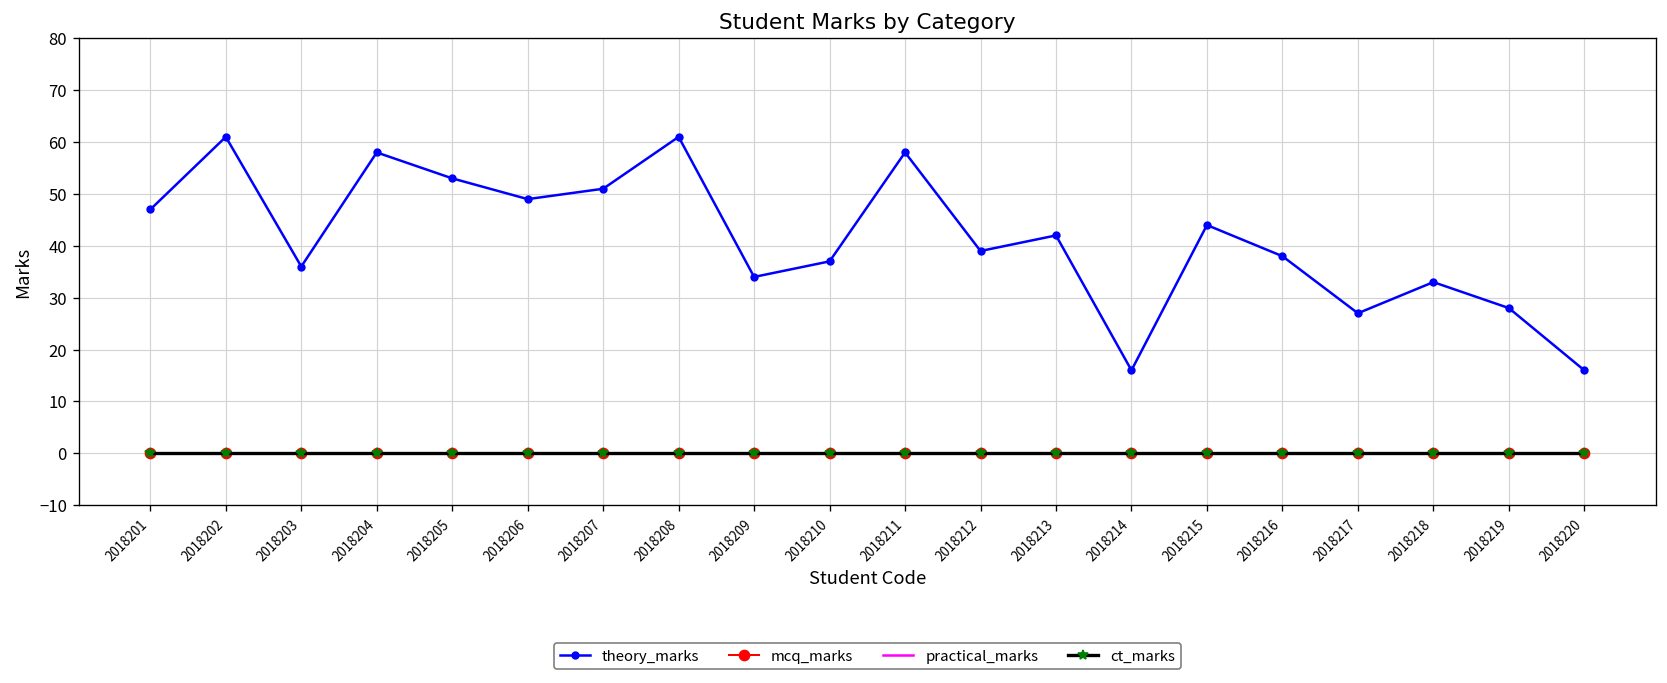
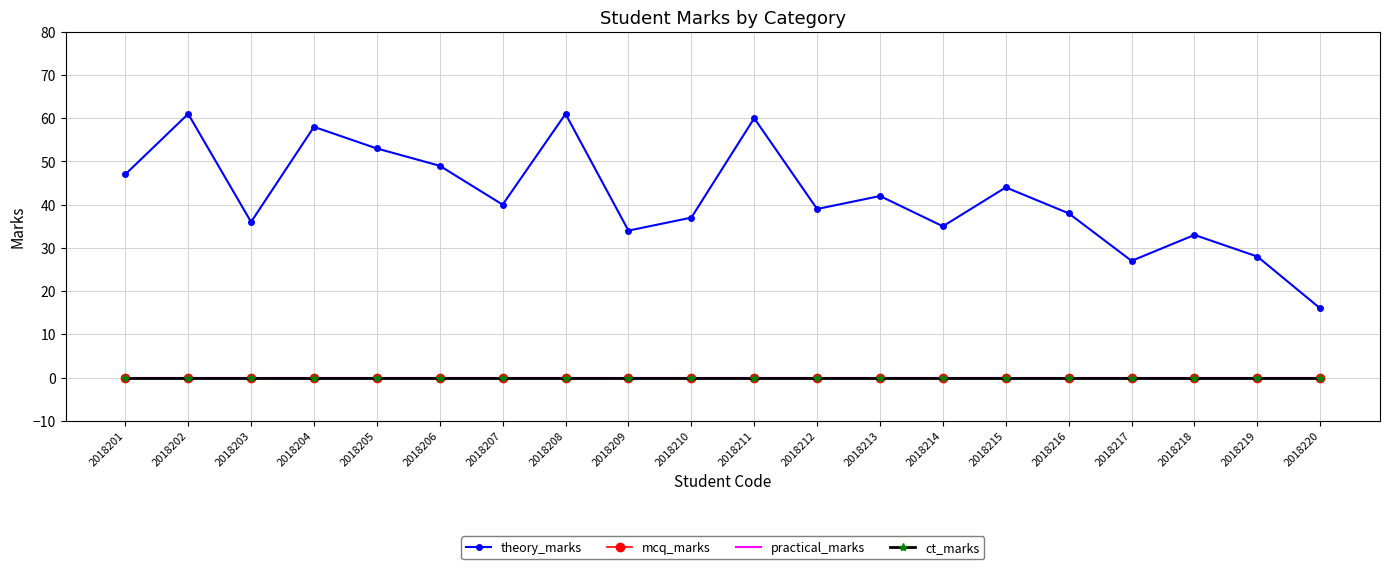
  {
    "theory_marks": {
      "2018201": 47,
      "2018202": 61,
      "2018203": 36,
      "2018204": 58,
      "2018205": 53,
      "2018206": 49,
-     "2018207": 51,
+     "2018207": 40,
      "2018208": 61,
      "2018209": 34,
      "2018210": 37,
-     "2018211": 58,
+     "2018211": 60,
      "2018212": 39,
      "2018213": 42,
-     "2018214": 16,
+     "2018214": 35,
      "2018215": 44,
      "2018216": 38,
      "2018217": 27,
      "2018218": 33,
      "2018219": 28,
      "2018220": 16
    },
    "ct_marks": {
      "2018201": 0,
      "2018202": 0,
      "2018203": 0,
      "2018204": 0,
      "2018205": 0,
      "2018206": 0,
      "2018207": 0,
      "2018208": 0,
      "2018209": 0,
      "2018210": 0,
      "2018211": 0,
      "2018212": 0,
      "2018213": 0,
      "2018214": 0,
      "2018215": 0,
      "2018216": 0,
      "2018217": 0,
      "2018218": 0,
      "2018219": 0,
      "2018220": 0
    }
  }
